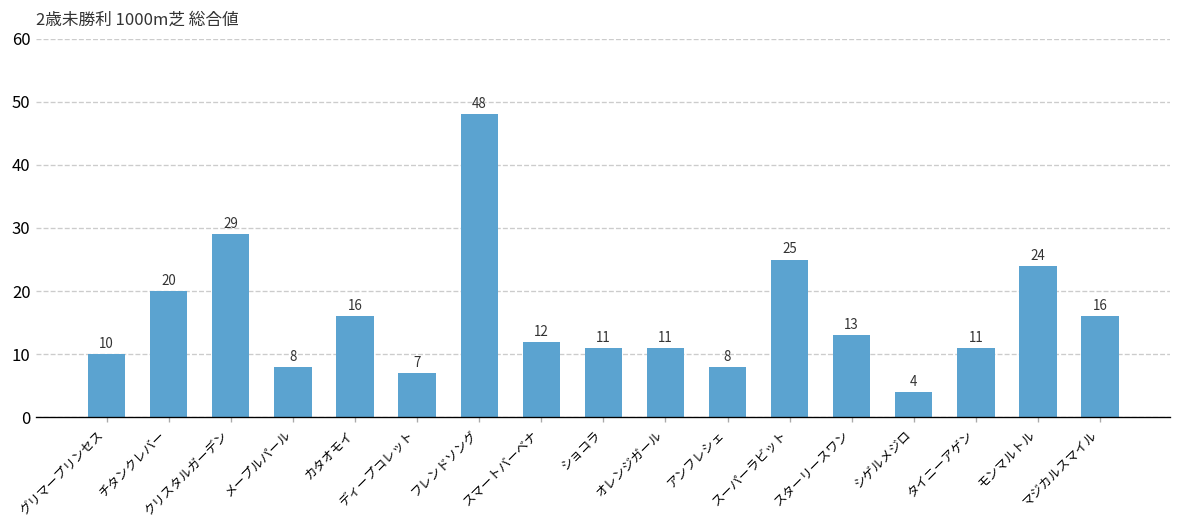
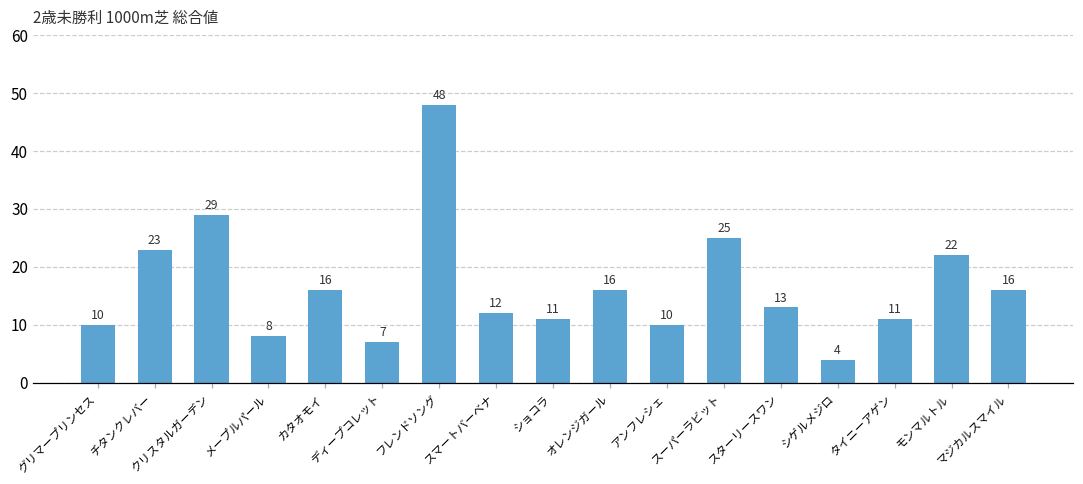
  {
    "グリマープリンセス": 10,
-   "チタンクレバー": 20,
+   "チタンクレバー": 23,
    "クリスタルガーデン": 29,
    "メープルパール": 8,
    "カタオモイ": 16,
    "ディープコレット": 7,
    "フレンドソング": 48,
    "スマートバーベナ": 12,
    "ショコラ": 11,
-   "オレンジガール": 11,
-   "アンフレシェ": 8,
+   "オレンジガール": 16,
+   "アンフレシェ": 10,
    "スーパーラビット": 25,
    "スターリースワン": 13,
    "シゲルメジロ": 4,
    "タイニーアゲン": 11,
-   "モンマルトル": 24,
+   "モンマルトル": 22,
    "マジカルスマイル": 16
  }
